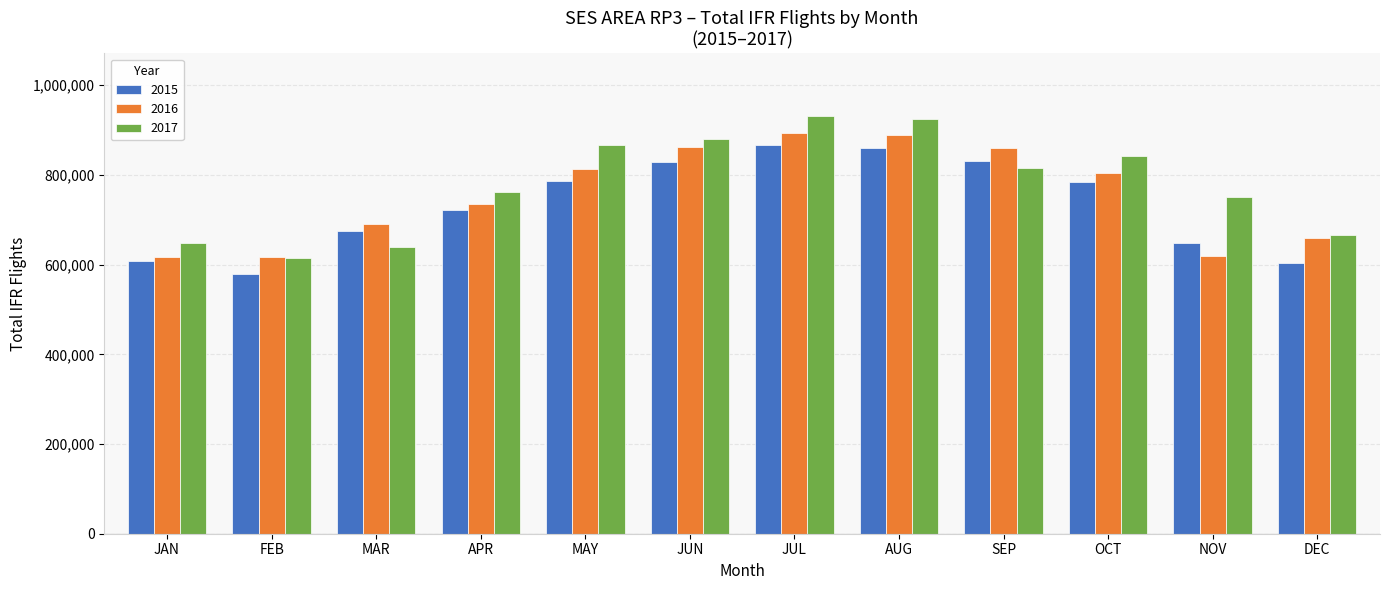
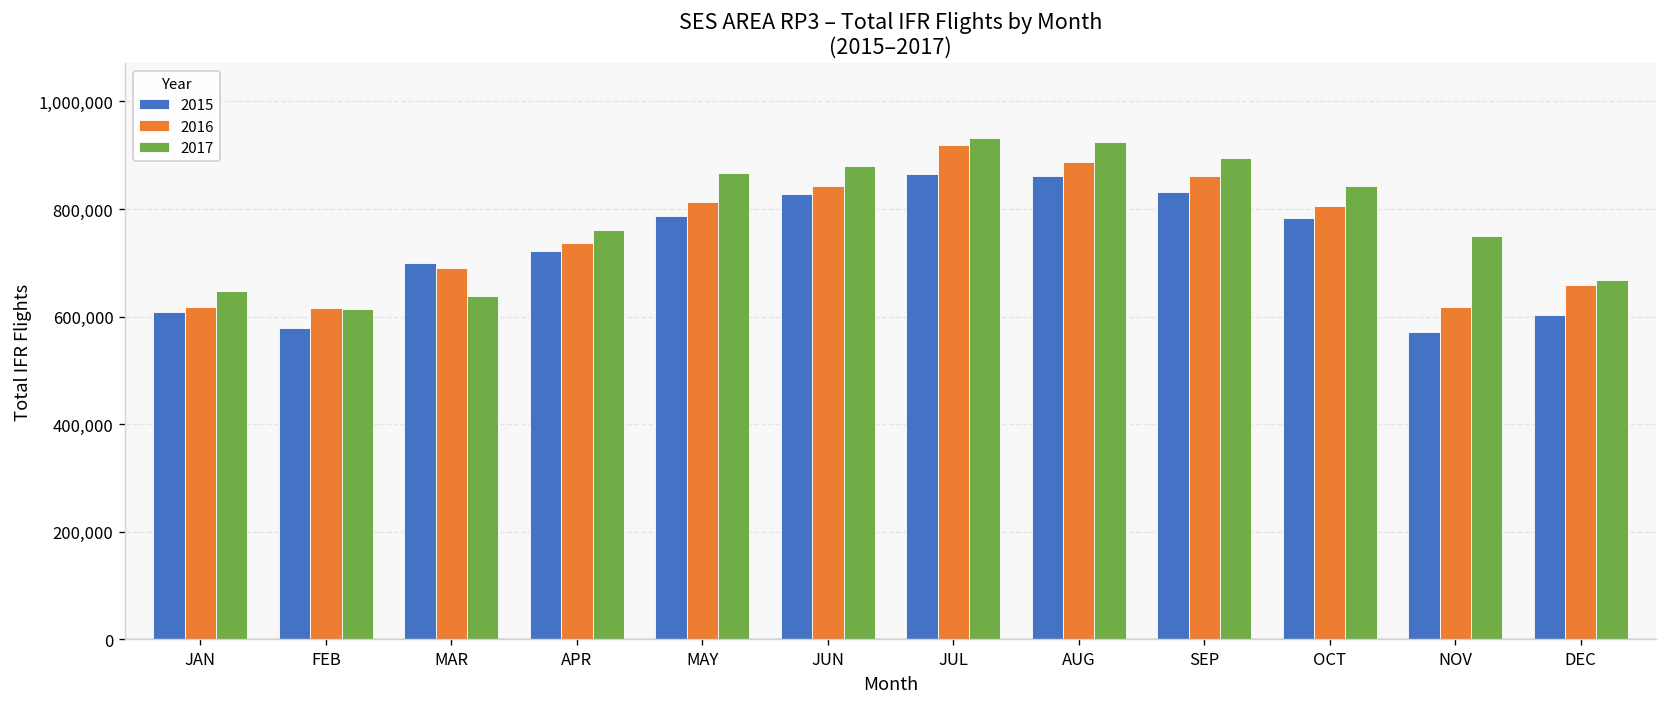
  {
    "2015": {
      "JAN": "610,000",
      "FEB": "580,000",
-     "MAR": "670,000",
+     "MAR": "700,000",
      "APR": "720,000",
      "MAY": "790,000",
      "JUN": "830,000",
      "JUL": "870,000",
      "AUG": "860,000",
      "SEP": "830,000",
      "OCT": "780,000",
-     "NOV": "650,000",
+     "NOV": "570,000",
      "DEC": "600,000"
    },
    "2016": {
      "JAN": "620,000",
      "FEB": "620,000",
      "MAR": "690,000",
      "APR": "740,000",
      "MAY": "810,000",
-     "JUN": "860,000",
-     "JUL": "890,000",
+     "JUN": "840,000",
+     "JUL": "920,000",
      "AUG": "890,000",
      "SEP": "860,000",
      "OCT": "800,000",
      "NOV": "620,000",
      "DEC": "660,000"
    },
    "2017": {
      "JAN": "650,000",
      "FEB": "610,000",
      "MAR": "640,000",
      "APR": "760,000",
      "MAY": "870,000",
      "JUN": "880,000",
      "JUL": "930,000",
      "AUG": "920,000",
-     "SEP": "820,000",
+     "SEP": "890,000",
      "OCT": "840,000",
      "NOV": "750,000",
      "DEC": "670,000"
    }
  }
